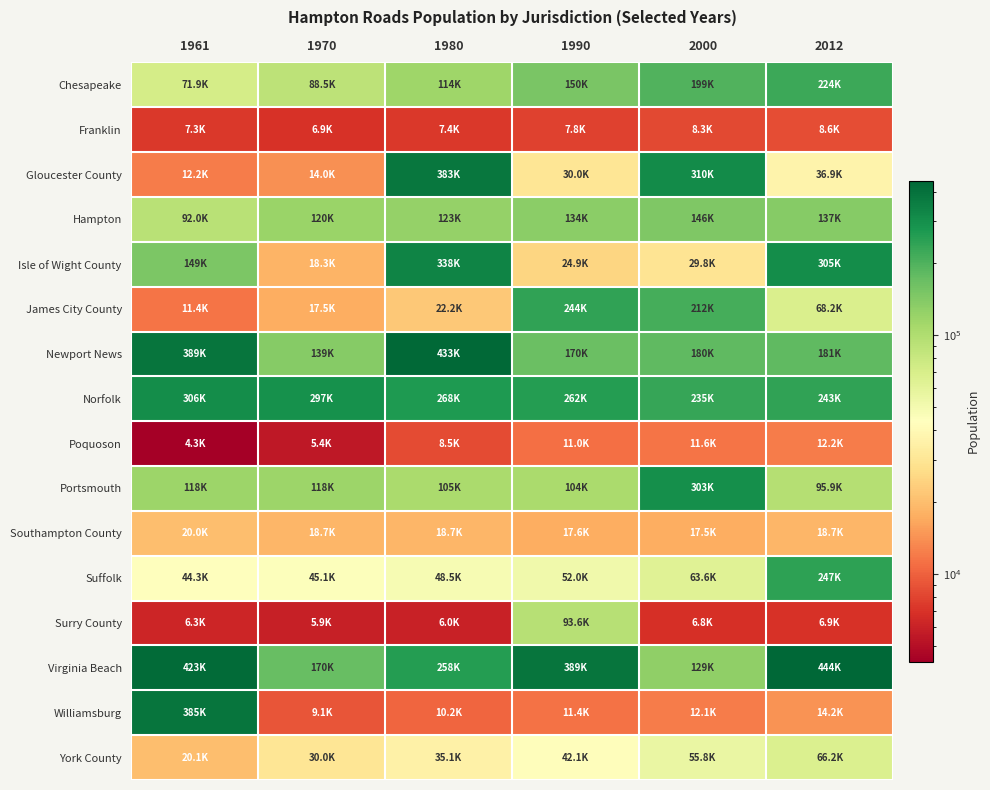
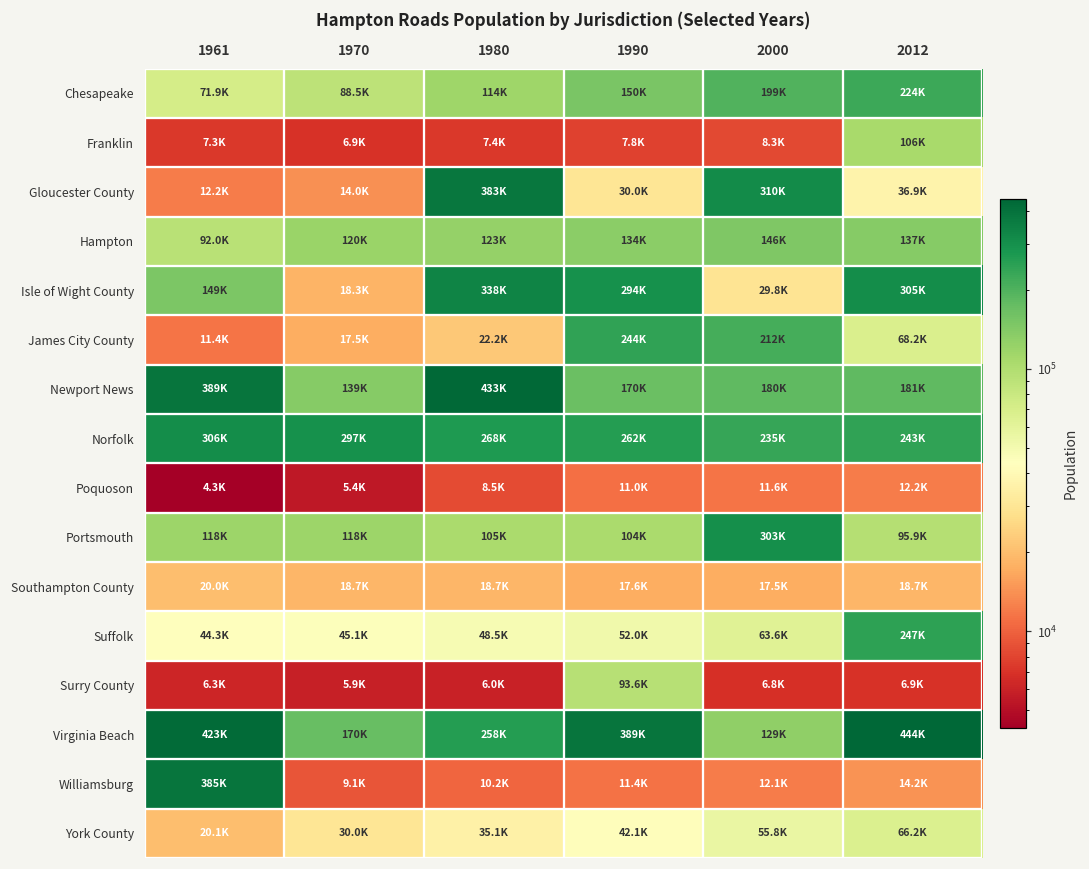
  {
    "Chesapeake": {
      "1961": "71.9K",
      "1970": "88.5K",
      "1980": "114K",
      "1990": "150K",
      "2000": "199K",
      "2012": "224K"
    },
    "Franklin": {
      "1961": "7.3K",
      "1970": "6.9K",
      "1980": "7.4K",
      "1990": "7.8K",
      "2000": "8.3K",
-     "2012": "8.6K"
+     "2012": "106K"
    },
    "Gloucester County": {
      "1961": "12.2K",
      "1970": "14.0K",
      "1980": "383K",
      "1990": "30.0K",
      "2000": "310K",
      "2012": "36.9K"
    },
    "Hampton": {
      "1961": "92.0K",
      "1970": "120K",
      "1980": "123K",
      "1990": "134K",
      "2000": "146K",
      "2012": "137K"
    },
    "Isle of Wight County": {
      "1961": "149K",
      "1970": "18.3K",
      "1980": "338K",
-     "1990": "24.9K",
+     "1990": "294K",
      "2000": "29.8K",
      "2012": "305K"
    },
    "James City County": {
      "1961": "11.4K",
      "1970": "17.5K",
      "1980": "22.2K",
      "1990": "244K",
      "2000": "212K",
      "2012": "68.2K"
    },
    "Newport News": {
      "1961": "389K",
      "1970": "139K",
      "1980": "433K",
      "1990": "170K",
      "2000": "180K",
      "2012": "181K"
    },
    "Norfolk": {
      "1961": "306K",
      "1970": "297K",
      "1980": "268K",
      "1990": "262K",
      "2000": "235K",
      "2012": "243K"
    },
    "Poquoson": {
      "1961": "4.3K",
      "1970": "5.4K",
      "1980": "8.5K",
      "1990": "11.0K",
      "2000": "11.6K",
      "2012": "12.2K"
    },
    "Portsmouth": {
      "1961": "118K",
      "1970": "118K",
      "1980": "105K",
      "1990": "104K",
      "2000": "303K",
      "2012": "95.9K"
    },
    "Southampton County": {
      "1961": "20.0K",
      "1970": "18.7K",
      "1980": "18.7K",
      "1990": "17.6K",
      "2000": "17.5K",
      "2012": "18.7K"
    },
    "Suffolk": {
      "1961": "44.3K",
      "1970": "45.1K",
      "1980": "48.5K",
      "1990": "52.0K",
      "2000": "63.6K",
      "2012": "247K"
    },
    "Surry County": {
      "1961": "6.3K",
      "1970": "5.9K",
      "1980": "6.0K",
      "1990": "93.6K",
      "2000": "6.8K",
      "2012": "6.9K"
    },
    "Virginia Beach": {
      "1961": "423K",
      "1970": "170K",
      "1980": "258K",
      "1990": "389K",
      "2000": "129K",
      "2012": "444K"
    },
    "Williamsburg": {
      "1961": "385K",
      "1970": "9.1K",
      "1980": "10.2K",
      "1990": "11.4K",
      "2000": "12.1K",
      "2012": "14.2K"
    },
    "York County": {
      "1961": "20.1K",
      "1970": "30.0K",
      "1980": "35.1K",
      "1990": "42.1K",
      "2000": "55.8K",
      "2012": "66.2K"
    }
  }
